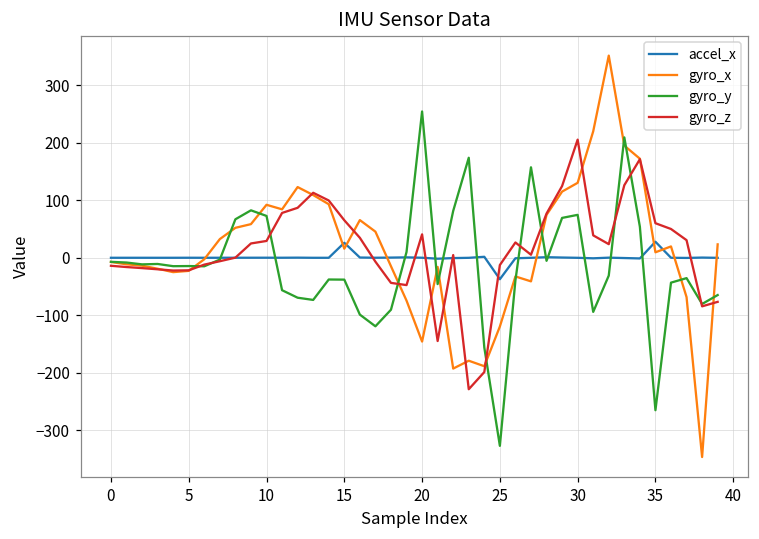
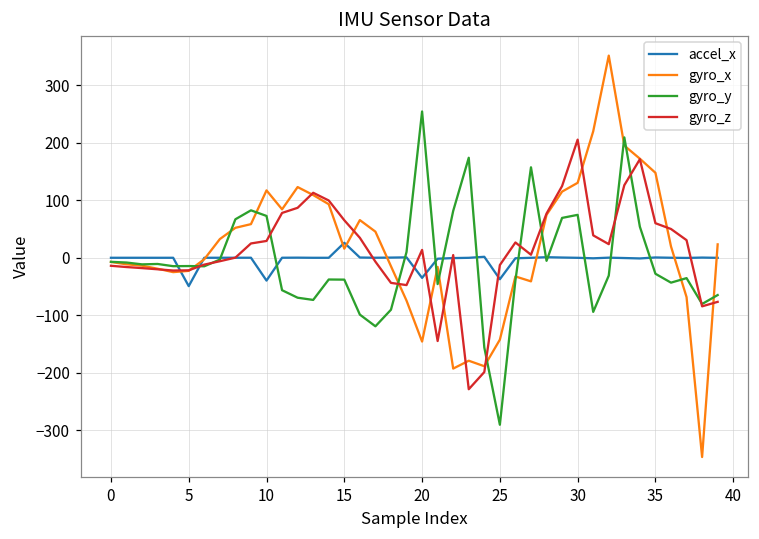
  {
    "accel_x": {
      "0": 0,
-     "5": 0,
-     "10": 0,
+     "5": -50,
+     "10": -40,
      "15": 30,
-     "20": 0,
+     "20": -40,
      "25": -40,
      "30": 0,
-     "35": 30
+     "35": 0
    },
    "gyro_x": {
-     "10": 90,
+     "10": 120,
      "15": 20,
      "20": -150,
-     "25": -120,
+     "25": -140,
      "30": 130,
-     "35": 10
+     "35": 150
    },
    "gyro_y": {
      "5": -10,
      "10": 70,
      "15": -40,
      "20": 250,
-     "25": -330,
+     "25": -290,
      "30": 70,
-     "35": -270
+     "35": -30
    },
    "gyro_z": {
      "0": -10,
      "10": 30,
      "15": 70,
-     "20": 40,
+     "20": 10,
      "25": -10,
      "30": 210,
      "35": 60
    }
  }
